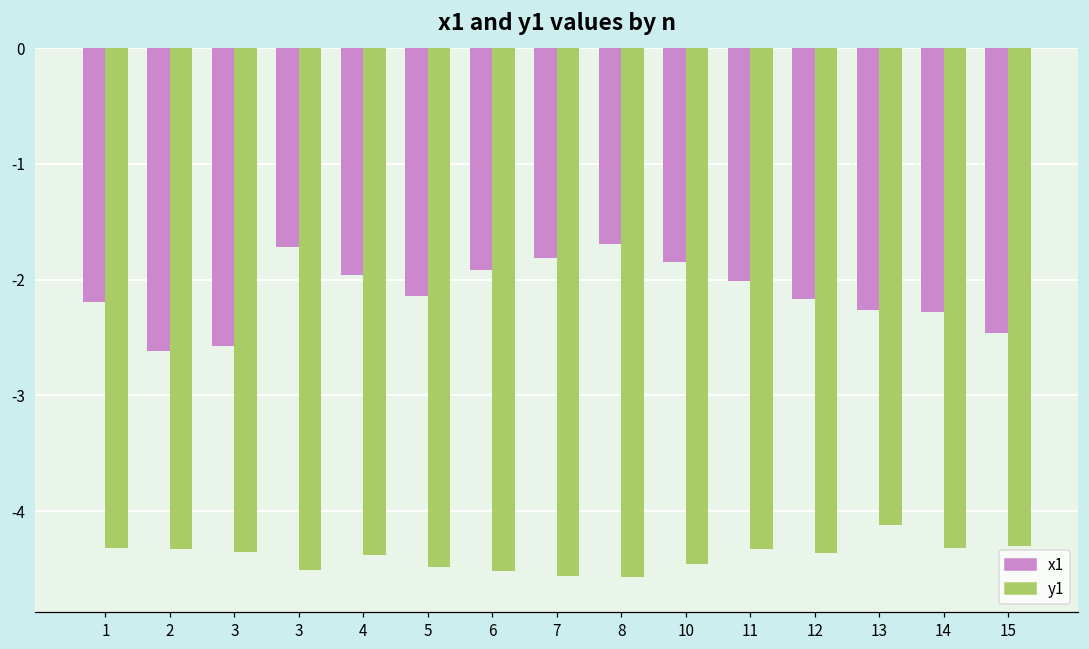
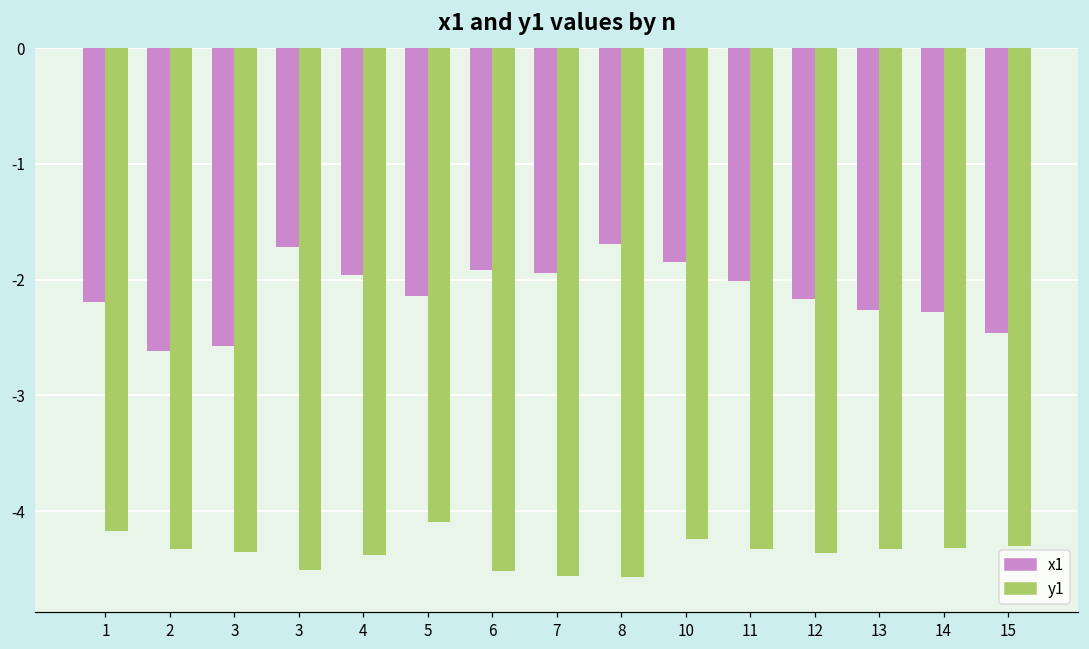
  {
    "x1": {
      "1": -2.19,
      "2": -2.62,
      "4": -1.96,
      "5": -2.14,
      "6": -1.92,
-     "7": -1.81,
+     "7": -1.94,
      "8": -1.69,
      "10": -1.85,
      "11": -2.01,
      "12": -2.17,
      "13": -2.26,
      "14": -2.28,
      "15": -2.46
    },
    "y1": {
-     "1": -4.32,
+     "1": -4.17,
      "2": -4.33,
      "4": -4.38,
-     "5": -4.48,
+     "5": -4.09,
      "6": -4.52,
      "7": -4.56,
      "8": -4.57,
-     "10": -4.46,
+     "10": -4.24,
      "11": -4.33,
      "12": -4.36,
-     "13": -4.12,
+     "13": -4.33,
      "14": -4.32,
      "15": -4.30
    }
  }
